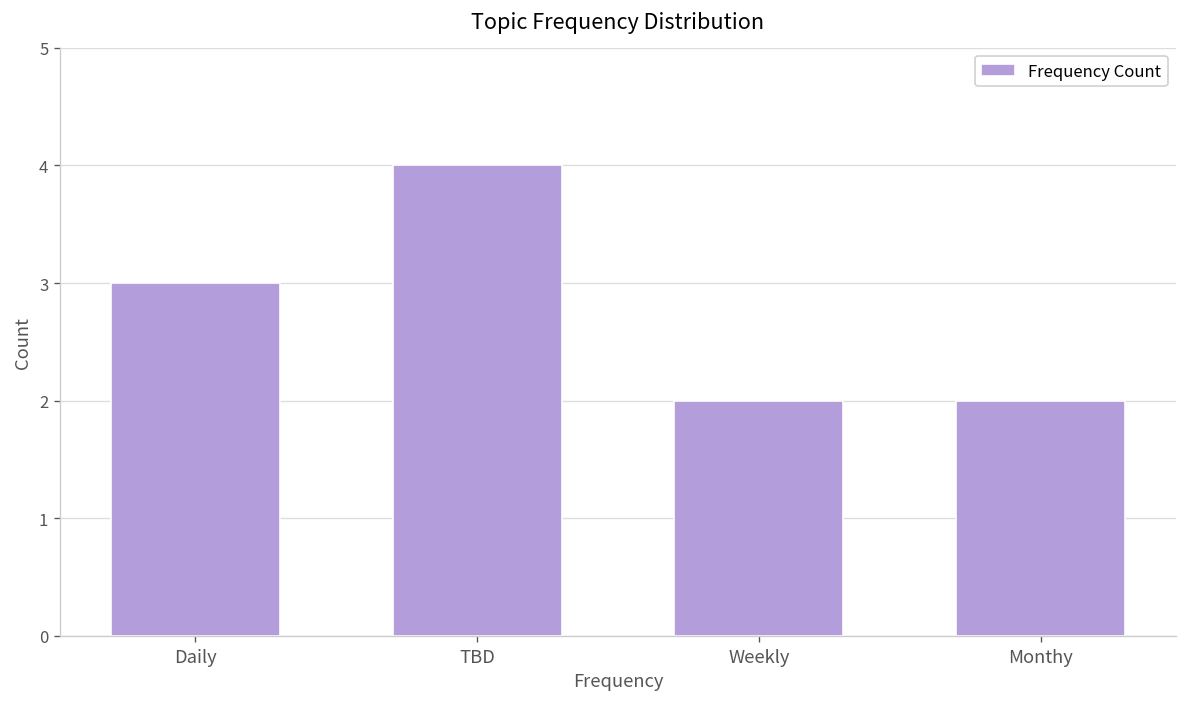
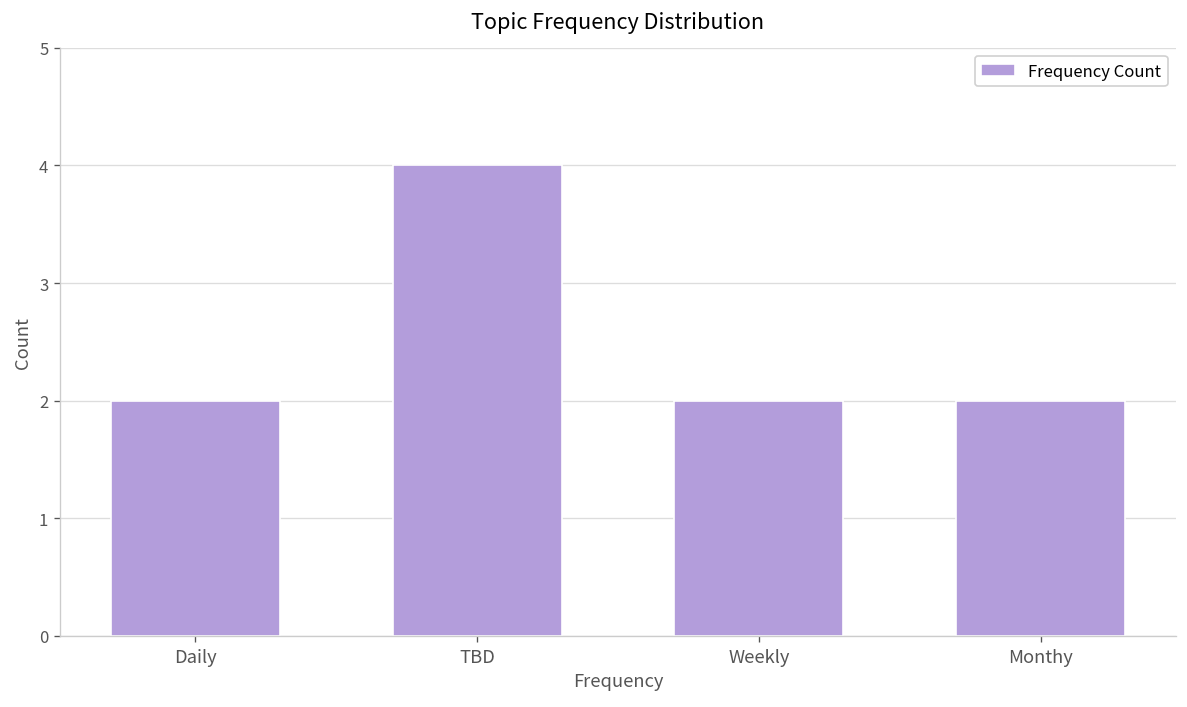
  {
-   "Daily": 3,
+   "Daily": 2,
    "TBD": 4,
    "Weekly": 2,
    "Monthy": 2
  }
